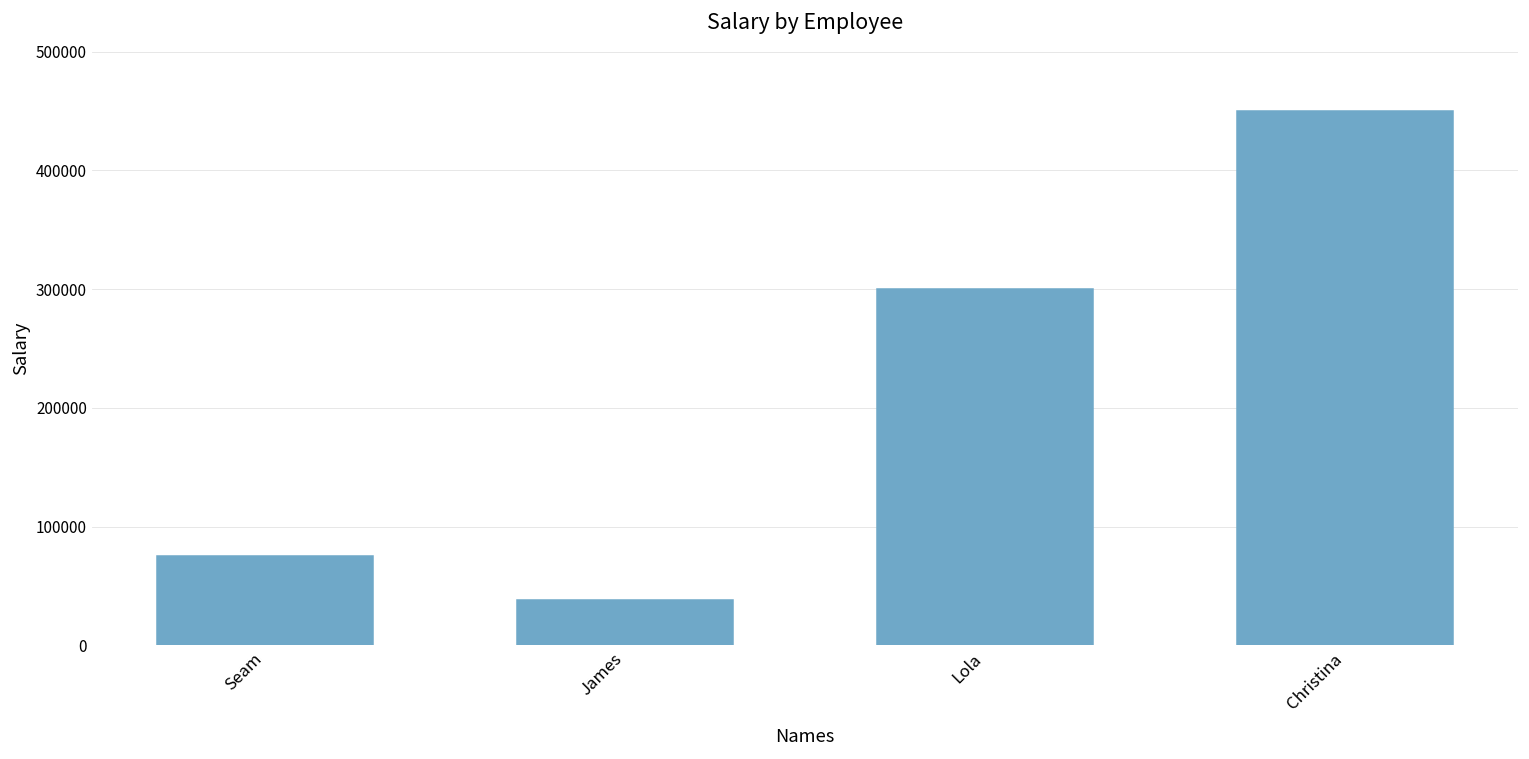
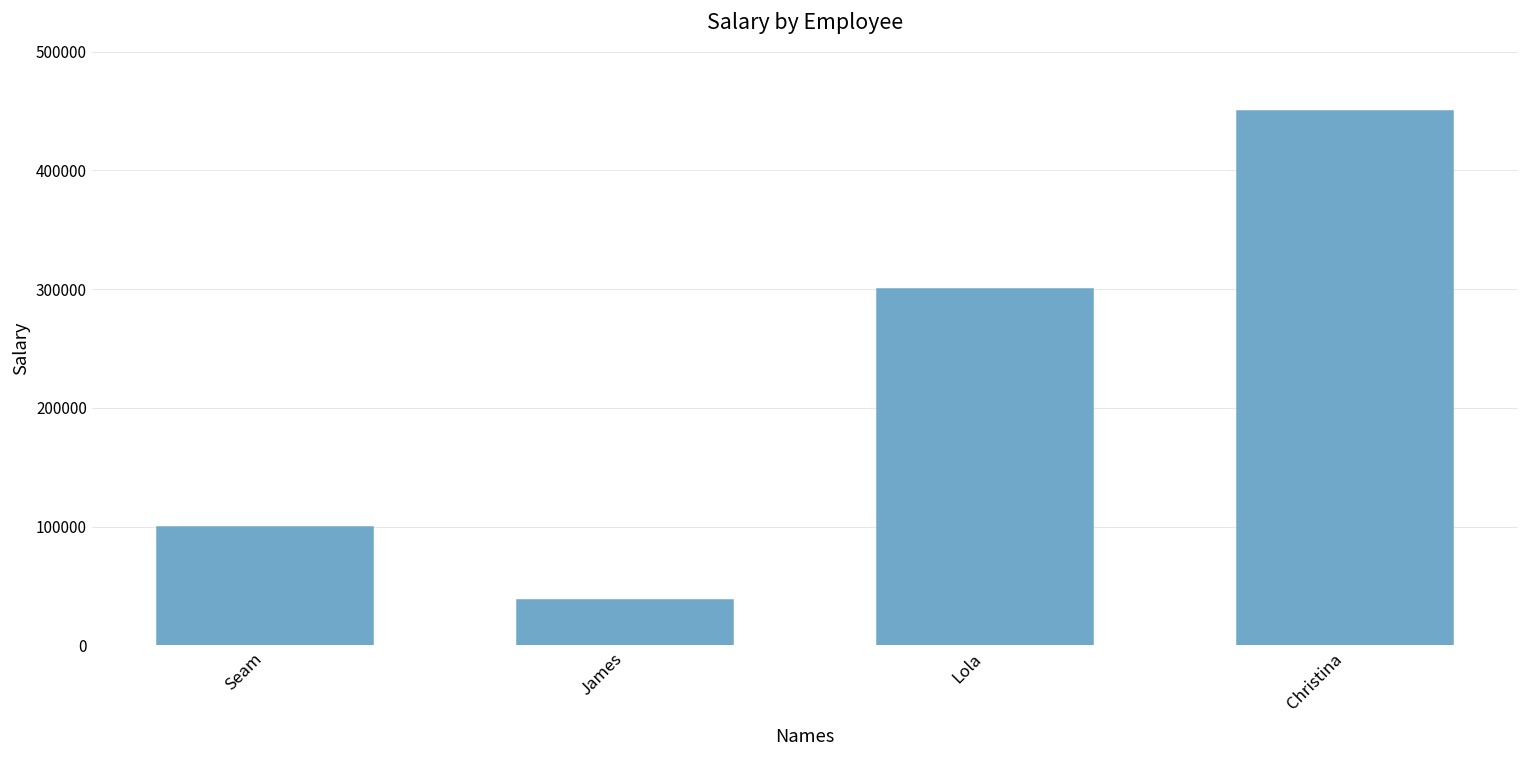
  {
-   "Seam": 75000,
+   "Seam": 100000,
    "James": 38000,
    "Lola": 300000,
    "Christina": 450000
  }
